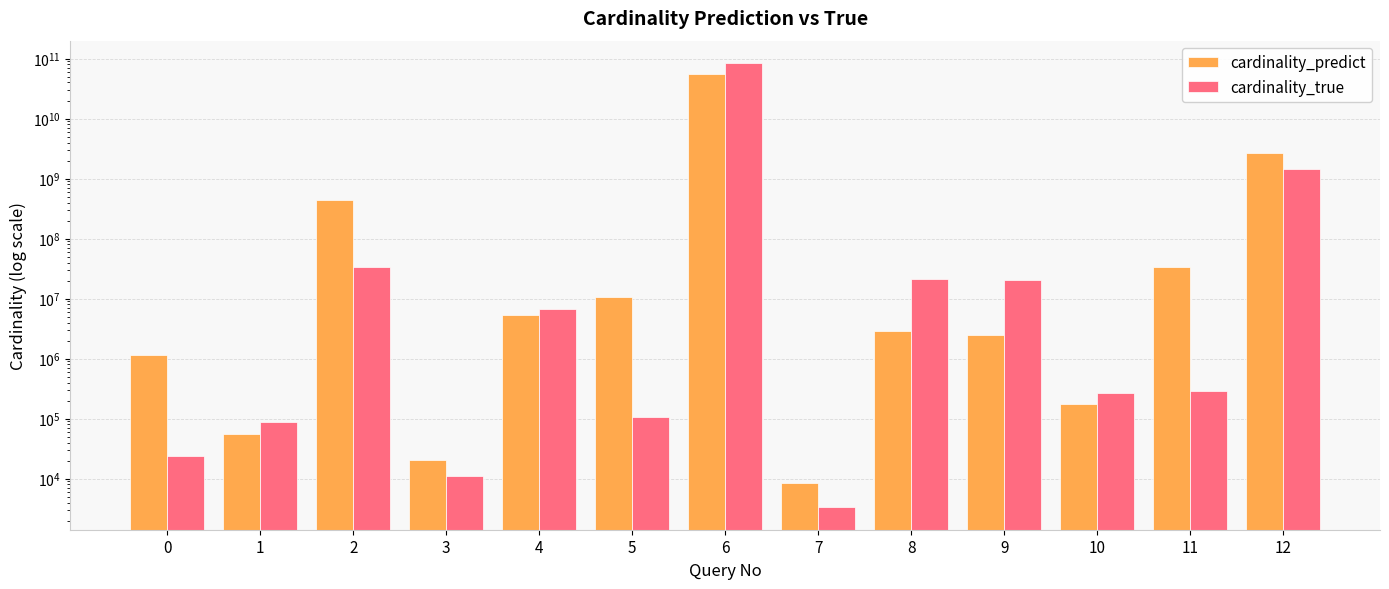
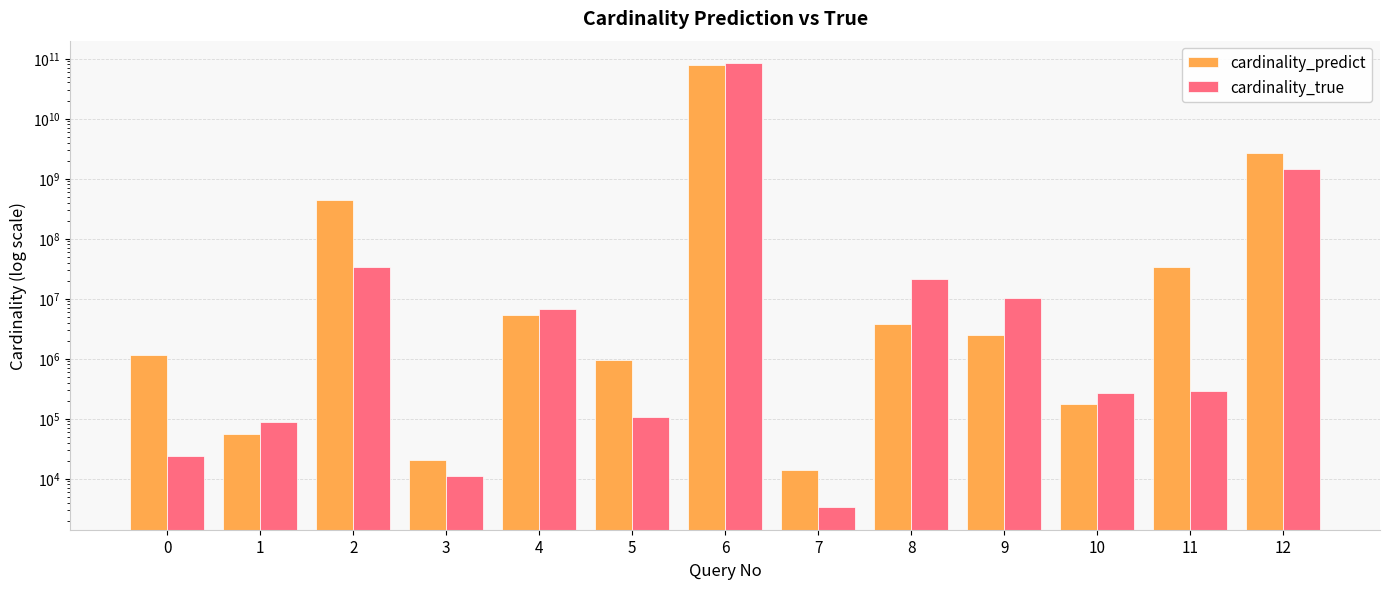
  {
    "cardinality_predict": {
      "0": 1200000,
      "1": 60000,
      "2": 400000000,
      "3": 20000,
      "4": 5000000,
-     "5": 11000000,
-     "6": 60000000000,
-     "7": 9000,
-     "8": 3000000,
+     "5": 1000000,
+     "6": 80000000000,
+     "7": 14000,
+     "8": 4000000,
      "9": 2500000,
      "10": 170000,
      "11": 30000000,
      "12": 3000000000
    },
    "cardinality_true": {
      "0": 24000,
      "1": 90000,
      "2": 30000000,
      "3": 11000,
      "4": 7000000,
      "5": 110000,
      "6": 80000000000,
      "7": 3000,
      "8": 21000000,
-     "9": 20000000,
+     "9": 10000000,
      "10": 300000,
      "11": 300000,
      "12": 1500000000
    }
  }
